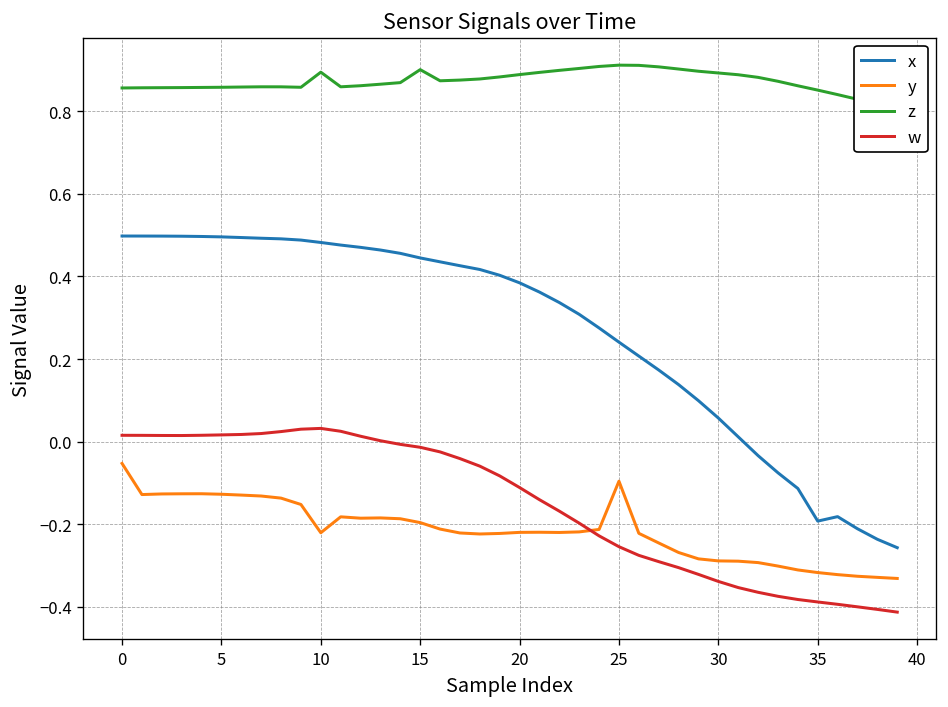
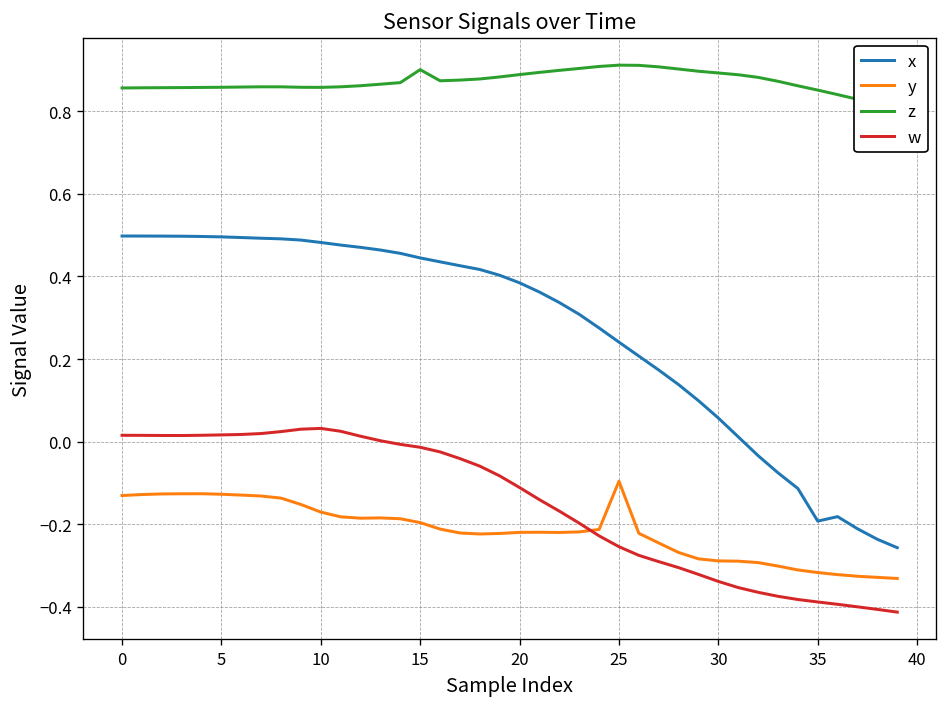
  {
    "x": {
      "0": 0.50,
      "5": 0.50,
      "10": 0.48,
      "15": 0.45,
      "20": 0.38,
      "25": 0.24,
      "30": 0.06,
      "35": -0.19
    },
    "y": {
-     "0": -0.05,
+     "0": -0.13,
      "5": -0.13,
-     "10": -0.22,
+     "10": -0.17,
      "15": -0.20,
      "20": -0.22,
      "25": -0.10,
      "30": -0.29,
      "35": -0.32
    },
    "z": {
      "0": 0.86,
      "5": 0.86,
-     "10": 0.90,
+     "10": 0.86,
      "15": 0.90,
      "20": 0.89,
      "25": 0.91,
      "30": 0.89,
      "35": 0.85
    },
    "w": {
      "0": 0.02,
      "5": 0.02,
      "10": 0.03,
      "15": -0.01,
      "20": -0.11,
      "25": -0.25,
      "30": -0.34,
      "35": -0.39
    }
  }
